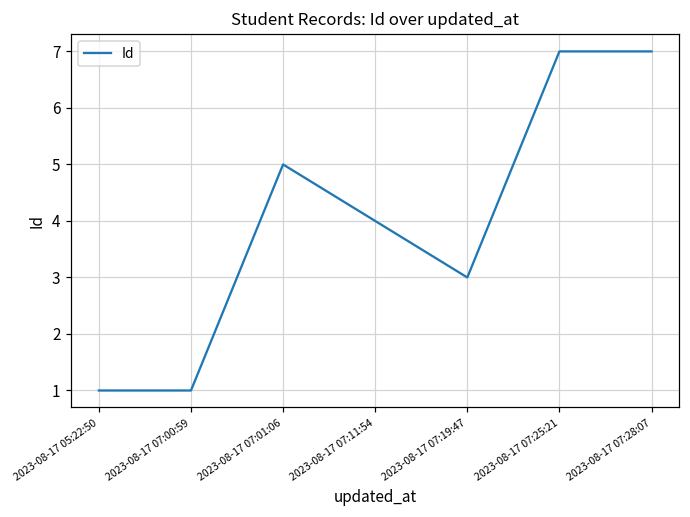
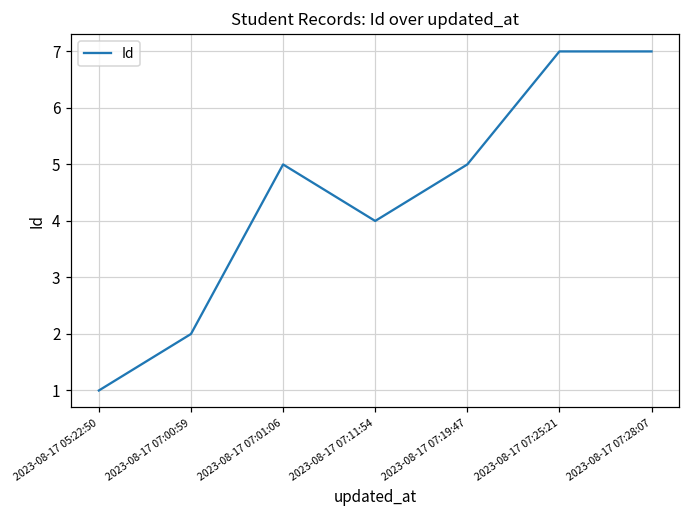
  {
    "2023-08-17 05:22:50": 1,
-   "2023-08-17 07:00:59": 1,
+   "2023-08-17 07:00:59": 2,
    "2023-08-17 07:01:06": 5,
    "2023-08-17 07:11:54": 4,
-   "2023-08-17 07:19:47": 3,
+   "2023-08-17 07:19:47": 5,
    "2023-08-17 07:25:21": 7,
    "2023-08-17 07:28:07": 7
  }
